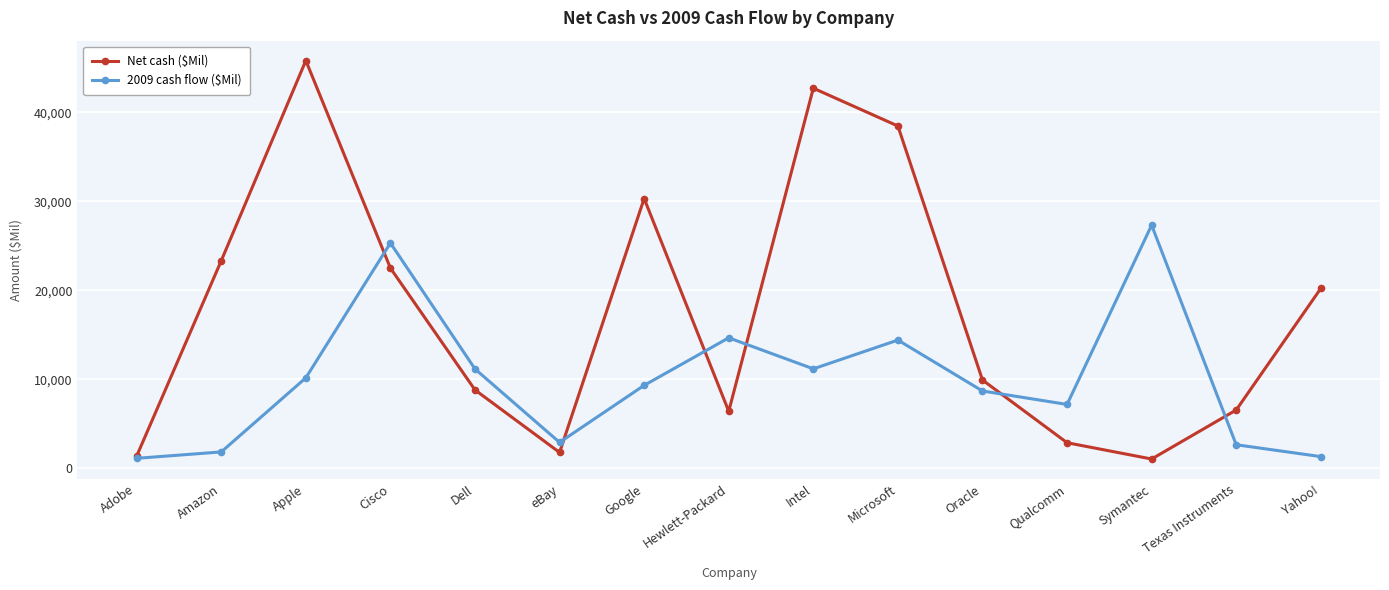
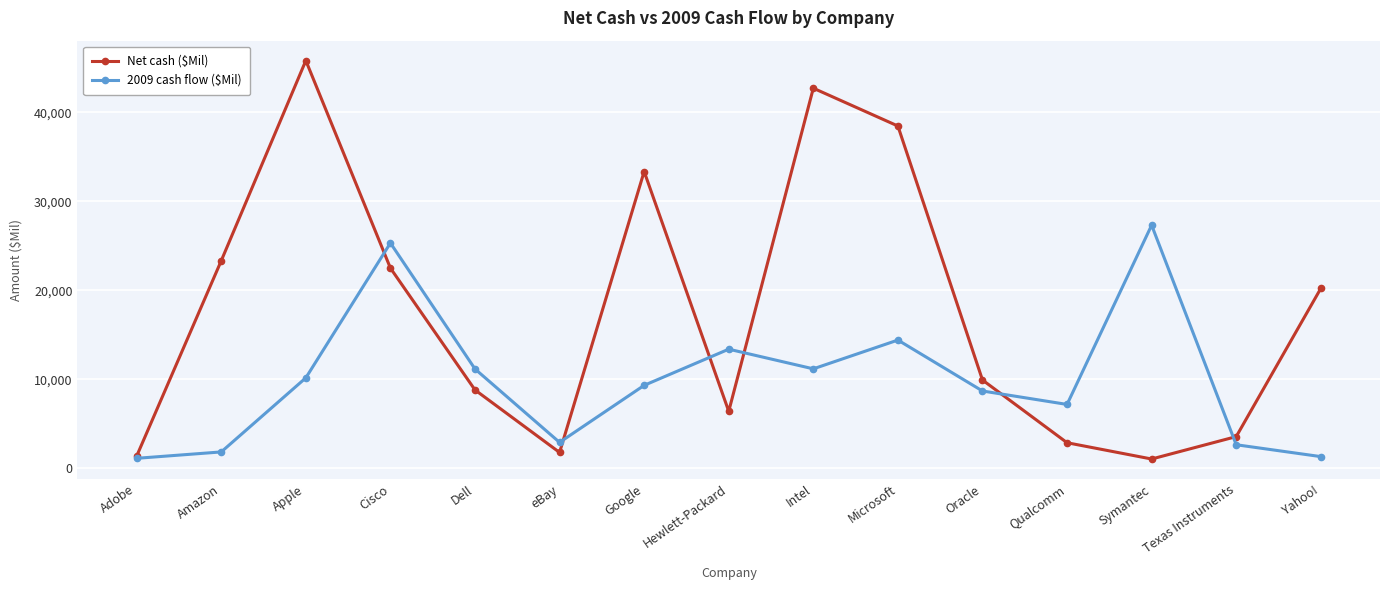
  {
    "Net cash ($Mil)": {
      "Amazon": "23,000",
      "Apple": "46,000",
      "Cisco": "22,000",
      "Dell": "9,000",
      "eBay": "2,000",
-     "Google": "30,000",
+     "Google": "33,000",
      "Hewlett-Packard": "6,000",
      "Intel": "43,000",
      "Microsoft": "38,000",
      "Oracle": "10,000",
      "Qualcomm": "3,000",
      "Symantec": "1,000",
-     "Texas Instruments": "7,000",
+     "Texas Instruments": "4,000",
      "Yahoo!": "20,000"
    },
    "2009 cash flow ($Mil)": {
      "Amazon": "2,000",
      "Apple": "10,000",
      "Cisco": "25,000",
      "Dell": "11,000",
      "eBay": "3,000",
      "Google": "9,000",
-     "Hewlett-Packard": "15,000",
+     "Hewlett-Packard": "13,000",
      "Intel": "11,000",
      "Microsoft": "14,000",
      "Oracle": "9,000",
      "Qualcomm": "7,000",
      "Symantec": "27,000",
      "Texas Instruments": "3,000",
      "Yahoo!": "1,000"
    }
  }
